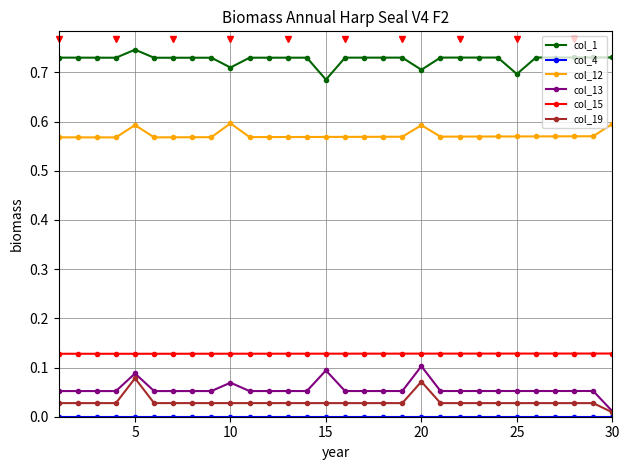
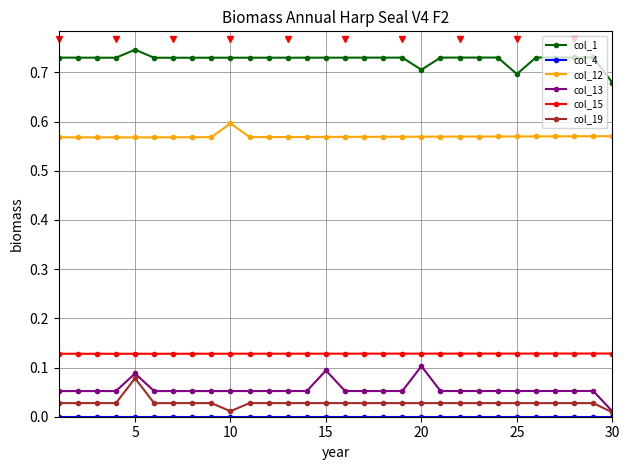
  {
    "col_1": {
      "5": 0.75,
-     "10": 0.71,
-     "15": 0.69,
+     "10": 0.73,
+     "15": 0.73,
      "20": 0.71,
      "25": 0.70,
-     "30": 0.73
+     "30": 0.68
    },
    "col_4": {
      "5": 0.00,
      "10": 0.00,
      "15": 0.00,
      "20": 0.00,
      "25": 0.00,
      "30": 0.00
    },
    "col_12": {
-     "5": 0.59,
+     "5": 0.57,
      "10": 0.60,
      "15": 0.57,
-     "20": 0.59,
+     "20": 0.57,
      "25": 0.57,
-     "30": 0.60
+     "30": 0.57
    },
    "col_13": {
      "5": 0.09,
-     "10": 0.07,
+     "10": 0.05,
      "15": 0.09,
      "20": 0.10,
      "25": 0.05
    },
    "col_19": {
      "5": 0.08,
-     "10": 0.03,
+     "10": 0.01,
      "15": 0.03,
-     "20": 0.07,
+     "20": 0.03,
      "25": 0.03
    }
  }
